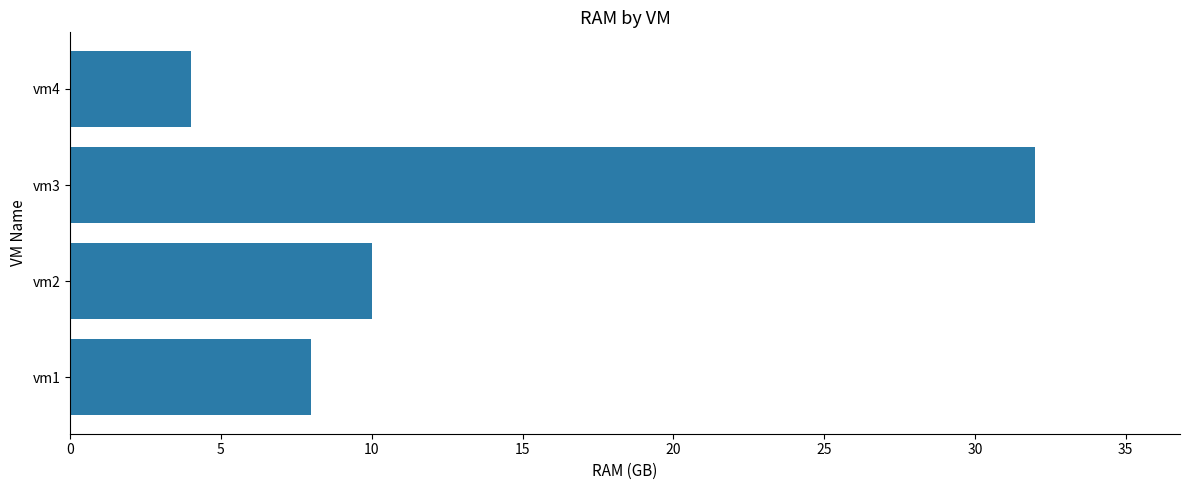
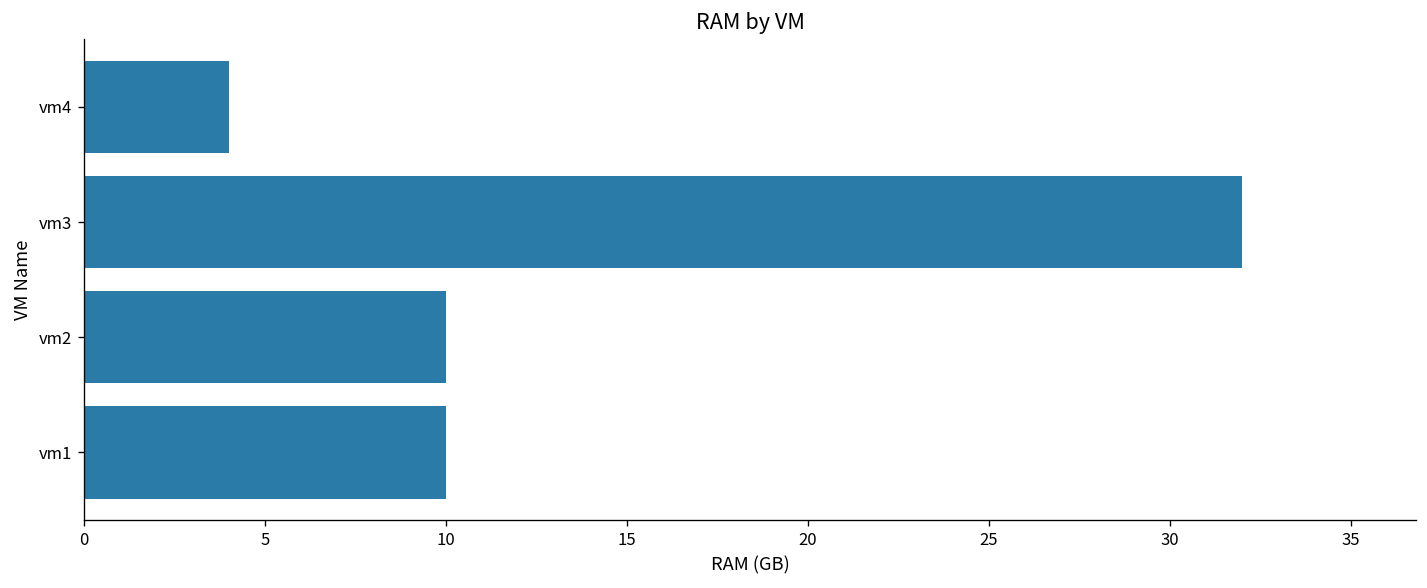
  {
    "vm4": 4,
    "vm3": 32,
    "vm2": 10,
-   "vm1": 8
+   "vm1": 10
  }
